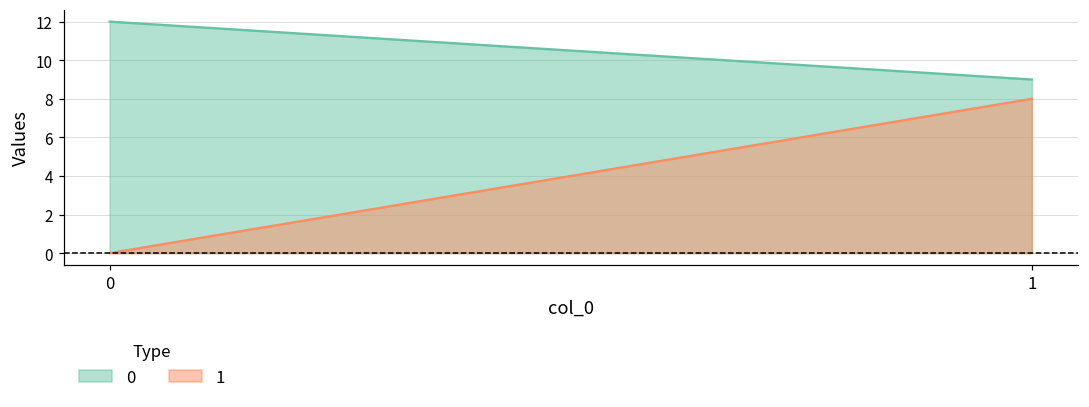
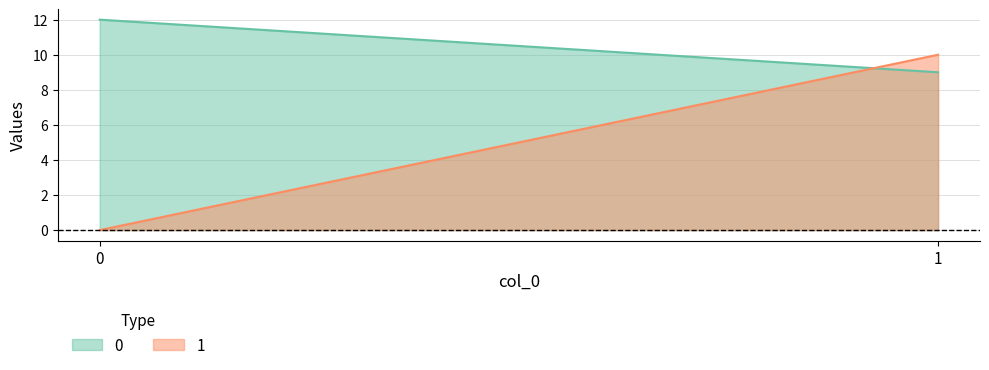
  {
    "0": {
      "0": 12,
      "1": 9
    },
    "1": {
      "0": 0,
-     "1": 8
+     "1": 10
    }
  }
